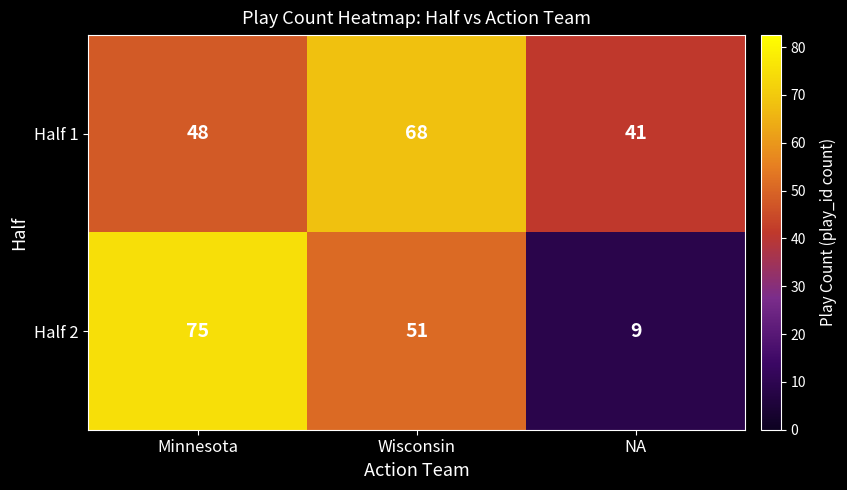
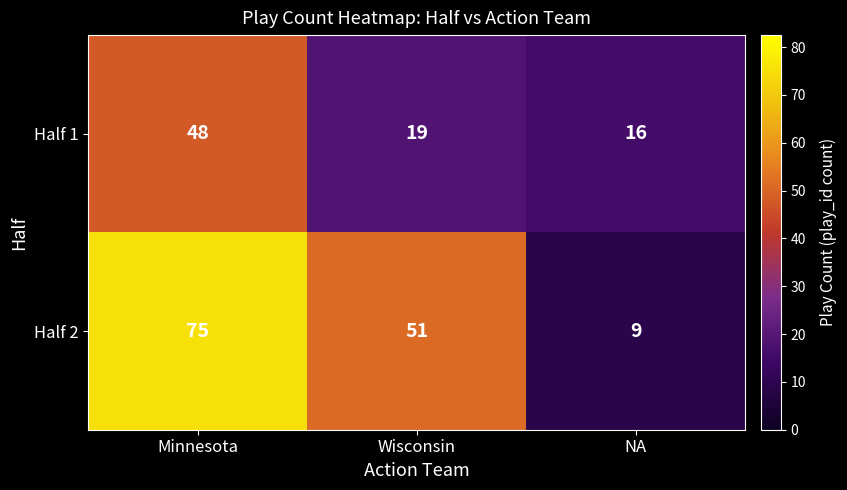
  {
    "Half 1": {
      "Minnesota": 48,
-     "Wisconsin": 68,
-     "NA": 41
+     "Wisconsin": 19,
+     "NA": 16
    },
    "Half 2": {
      "Minnesota": 75,
      "Wisconsin": 51,
      "NA": 9
    }
  }
